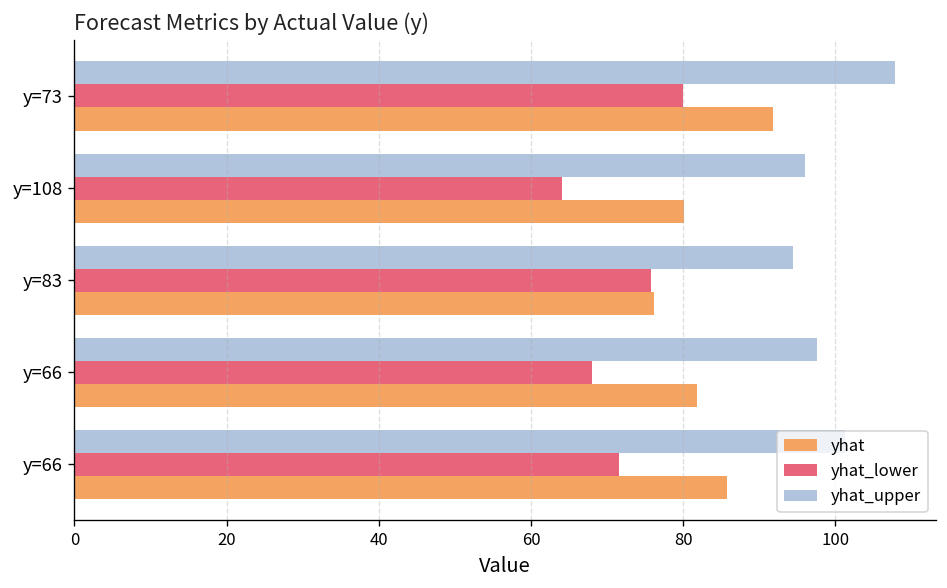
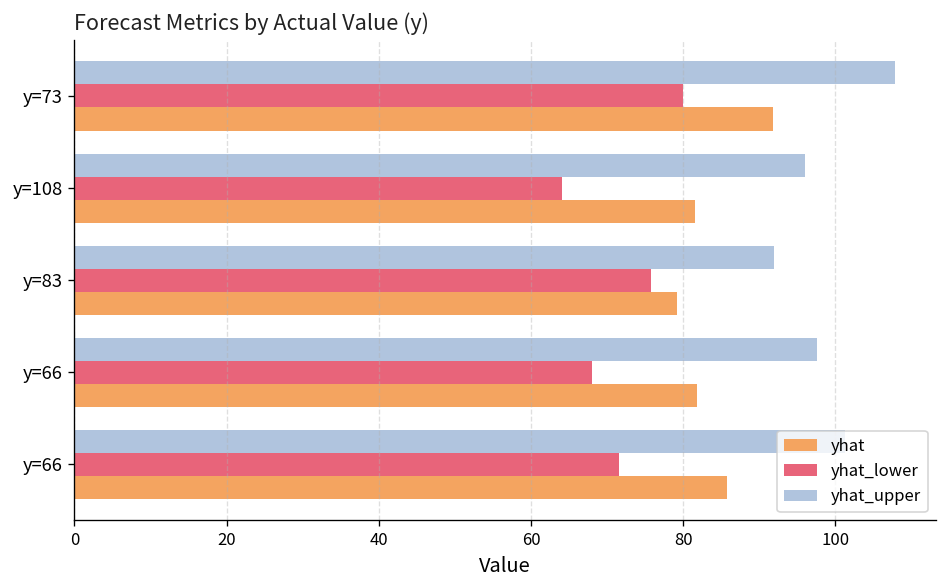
  {
    "yhat": {
      "y=73": 92,
-     "y=108": 80,
-     "y=83": 76
+     "y=108": 82,
+     "y=83": 79
    },
    "yhat_lower": {
      "y=73": 80,
      "y=108": 64,
      "y=83": 76
    },
    "yhat_upper": {
      "y=73": 108,
      "y=108": 96,
-     "y=83": 94
+     "y=83": 92
    }
  }
